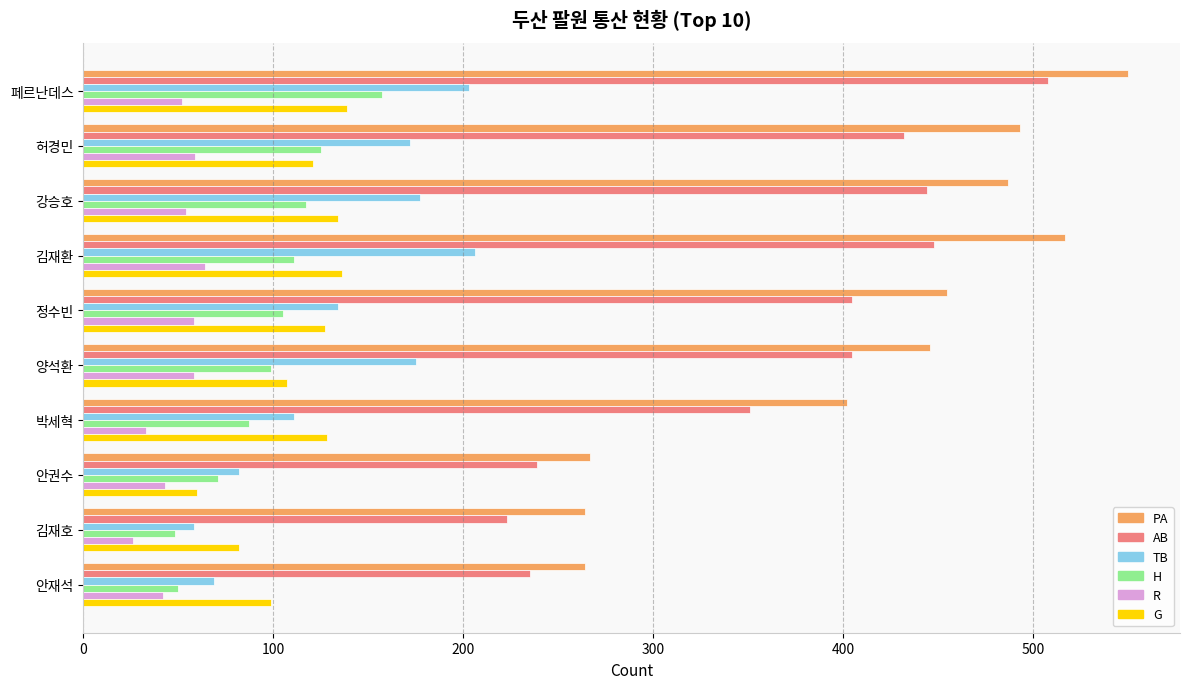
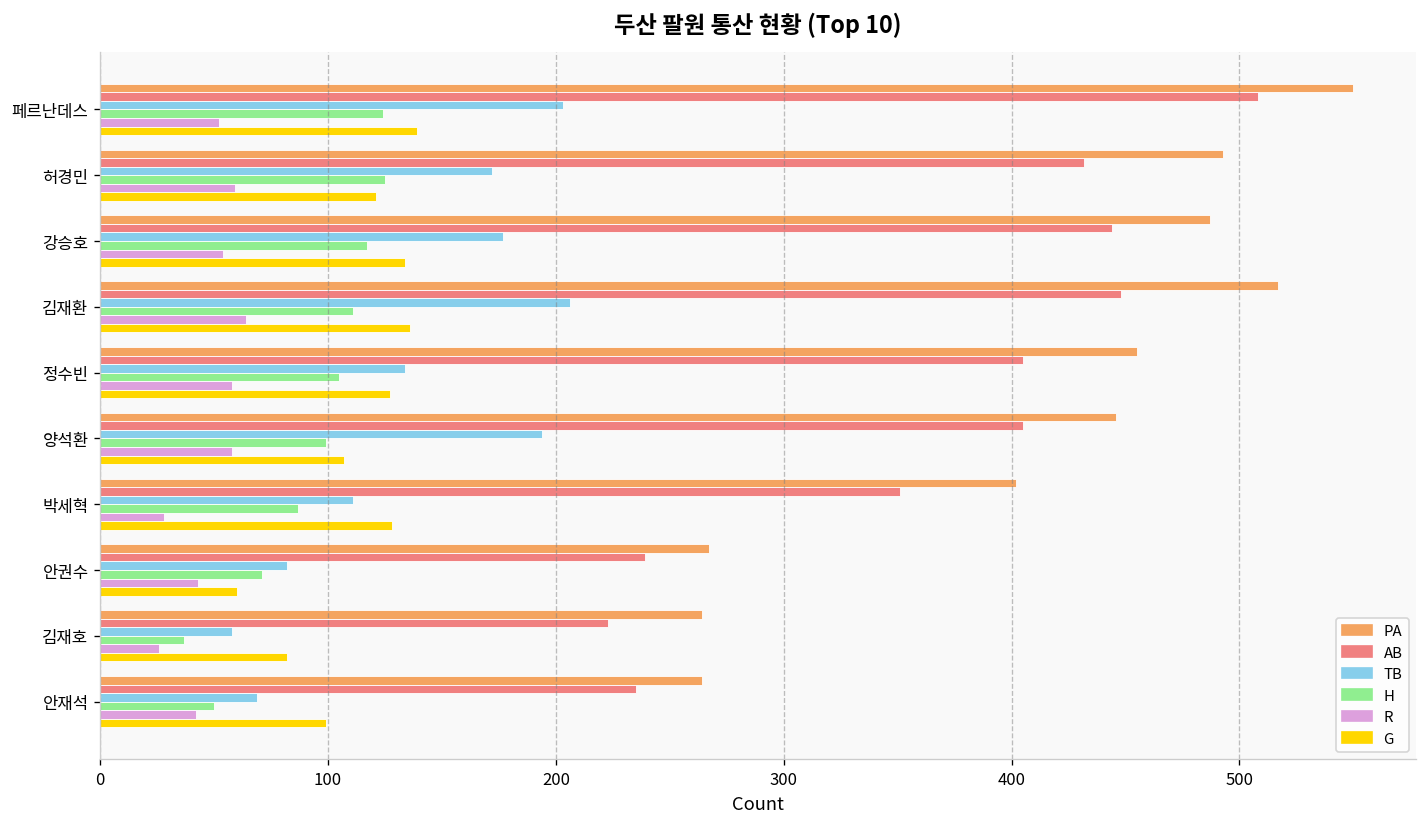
  {
    "TB": {
      "페르난데스": 203,
      "허경민": 172,
      "강승호": 177,
      "김재환": 206,
      "정수빈": 134,
-     "양석환": 175,
+     "양석환": 194,
      "박세혁": 111,
      "안권수": 82,
      "김재호": 58,
      "안재석": 69
    },
    "H": {
-     "페르난데스": 157,
+     "페르난데스": 124,
      "허경민": 125,
      "강승호": 117,
      "김재환": 111,
      "정수빈": 105,
      "양석환": 99,
      "박세혁": 87,
      "안권수": 71,
-     "김재호": 48,
+     "김재호": 37,
      "안재석": 50
    },
    "R": {
      "페르난데스": 52,
      "허경민": 59,
      "강승호": 54,
      "김재환": 64,
      "정수빈": 58,
      "양석환": 58,
-     "박세혁": 33,
+     "박세혁": 28,
      "안권수": 43,
      "김재호": 26,
      "안재석": 42
    },
    "G": {
      "페르난데스": 139,
      "허경민": 121,
      "강승호": 134,
      "김재환": 136,
      "정수빈": 127,
      "양석환": 107,
      "박세혁": 128,
      "안권수": 60,
      "김재호": 82,
      "안재석": 99
    }
  }
